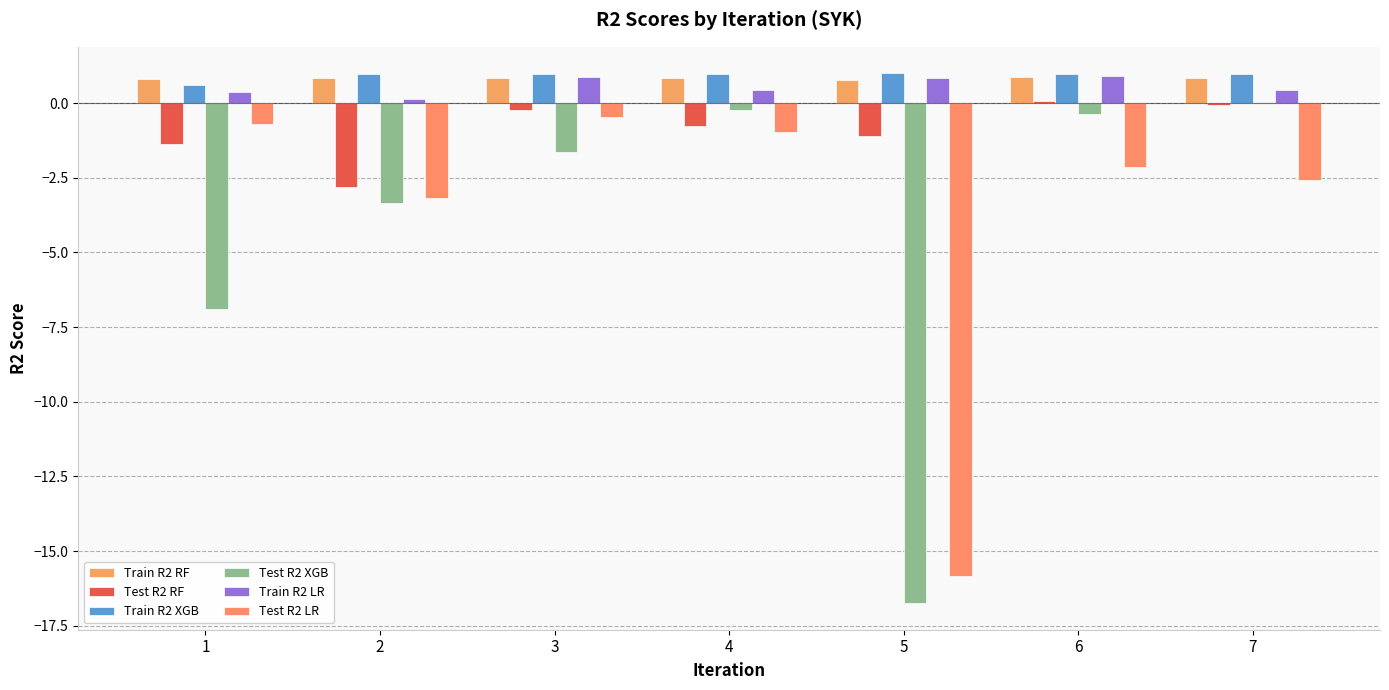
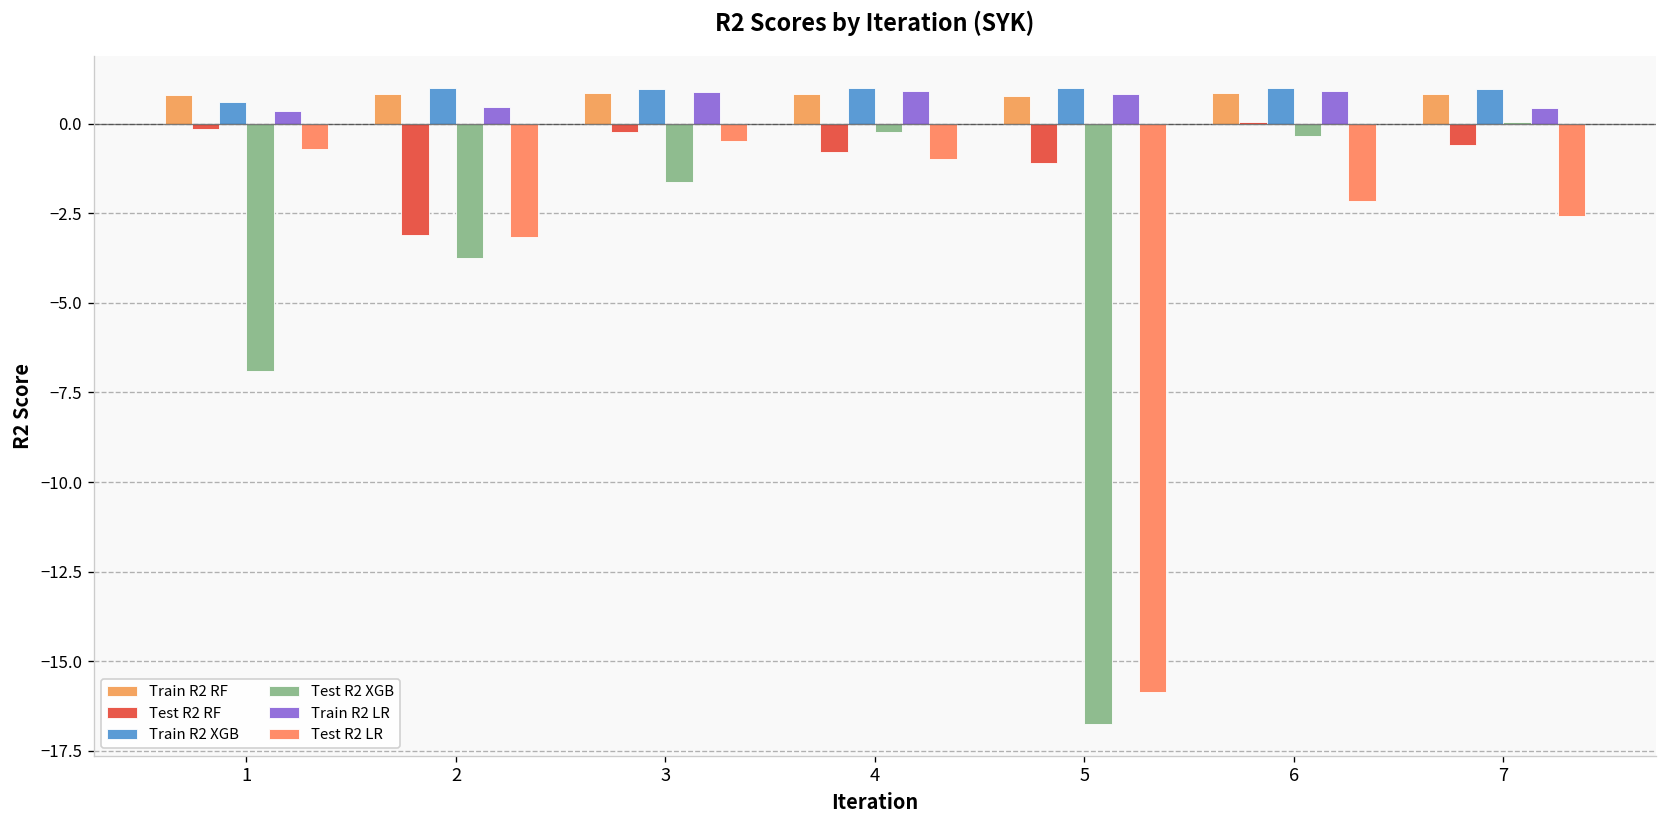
  {
    "Test R2 RF": {
-     "1": -1.4,
-     "2": -2.8,
+     "1": -0.1,
+     "2": -3.1,
      "3": -0.2,
      "4": -0.8,
      "5": -1.1,
-     "7": -0.1
+     "7": -0.6
    },
    "Train R2 XGB": {
      "1": 0.6,
      "2": 1.0,
      "3": 1.0,
      "4": 1.0,
      "5": 1.0,
      "6": 1.0,
      "7": 1.0
    },
    "Test R2 XGB": {
      "1": -6.9,
-     "2": -3.4,
+     "2": -3.7,
      "3": -1.6,
      "4": -0.2,
      "5": -16.7,
      "6": -0.4
    },
    "Train R2 LR": {
      "1": 0.4,
-     "2": 0.2,
+     "2": 0.5,
      "3": 0.9,
-     "4": 0.4,
+     "4": 0.9,
      "5": 0.8,
      "6": 0.9,
      "7": 0.4
    }
  }
